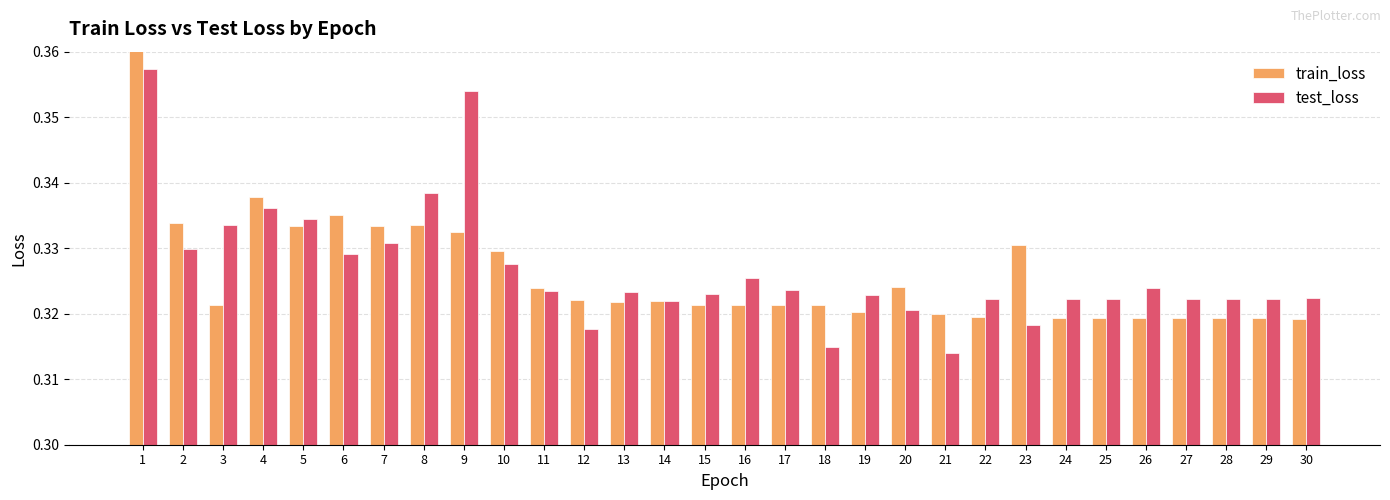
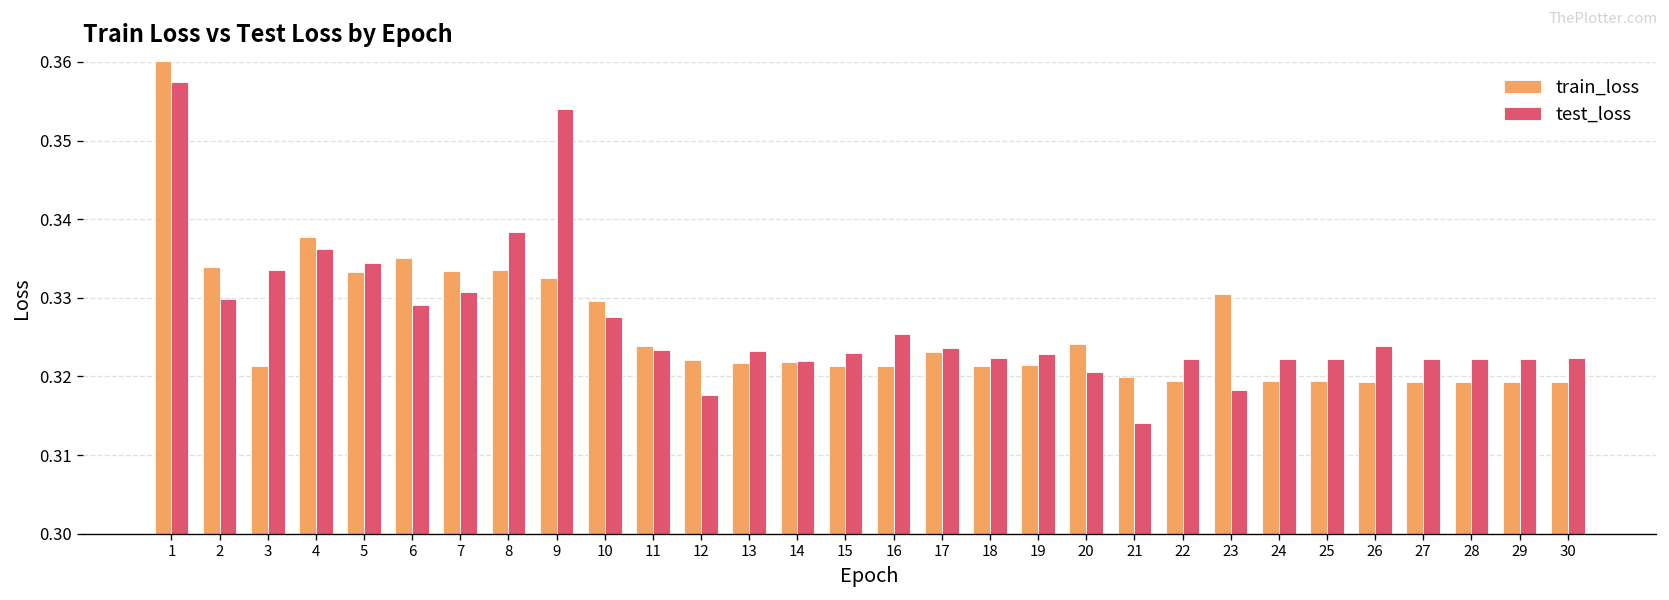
  {
    "train_loss": {
      "2": 0.334,
      "3": 0.321,
      "4": 0.338,
      "5": 0.333,
      "6": 0.335,
      "7": 0.333,
      "8": 0.334,
      "9": 0.332,
      "10": 0.330,
      "11": 0.324,
      "12": 0.322,
      "13": 0.322,
      "14": 0.322,
      "15": 0.321,
      "16": 0.321,
-     "17": 0.321,
+     "17": 0.323,
      "18": 0.321,
-     "19": 0.320,
+     "19": 0.321,
      "20": 0.324,
      "21": 0.320,
      "22": 0.319,
      "23": 0.331,
      "24": 0.319,
      "25": 0.319,
      "26": 0.319,
      "27": 0.319,
      "28": 0.319,
      "29": 0.319,
      "30": 0.319
    },
    "test_loss": {
      "1": 0.357,
      "2": 0.330,
      "3": 0.333,
      "4": 0.336,
      "5": 0.334,
      "6": 0.329,
      "7": 0.331,
      "8": 0.338,
      "9": 0.354,
      "10": 0.328,
      "11": 0.323,
      "12": 0.318,
      "13": 0.323,
      "14": 0.322,
      "15": 0.323,
      "16": 0.325,
      "17": 0.324,
-     "18": 0.315,
+     "18": 0.322,
      "19": 0.323,
      "20": 0.321,
      "21": 0.314,
      "22": 0.322,
      "23": 0.318,
      "24": 0.322,
      "25": 0.322,
      "26": 0.324,
      "27": 0.322,
      "28": 0.322,
      "29": 0.322,
      "30": 0.322
    }
  }
